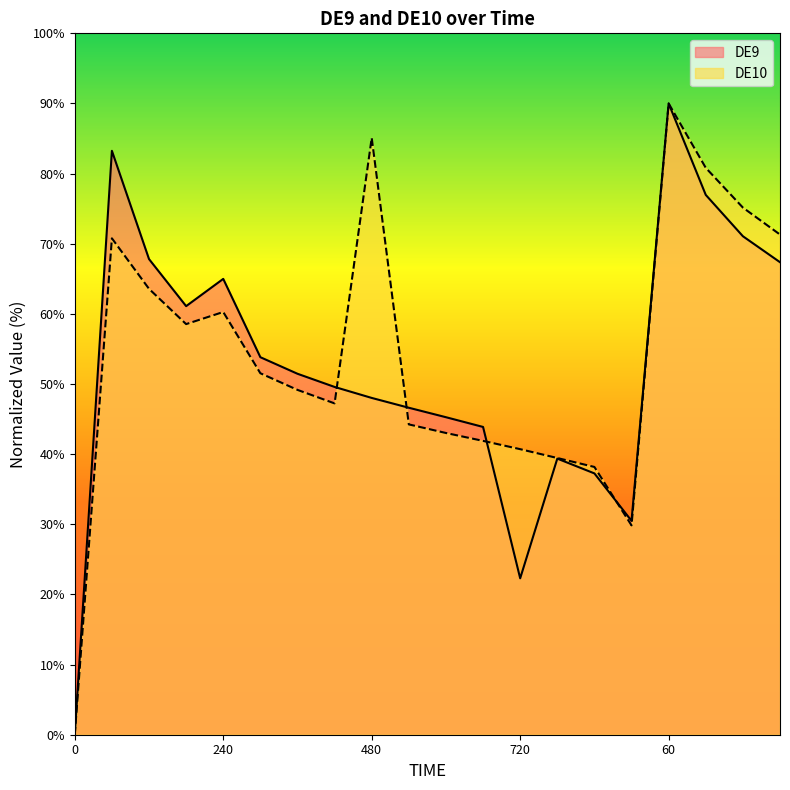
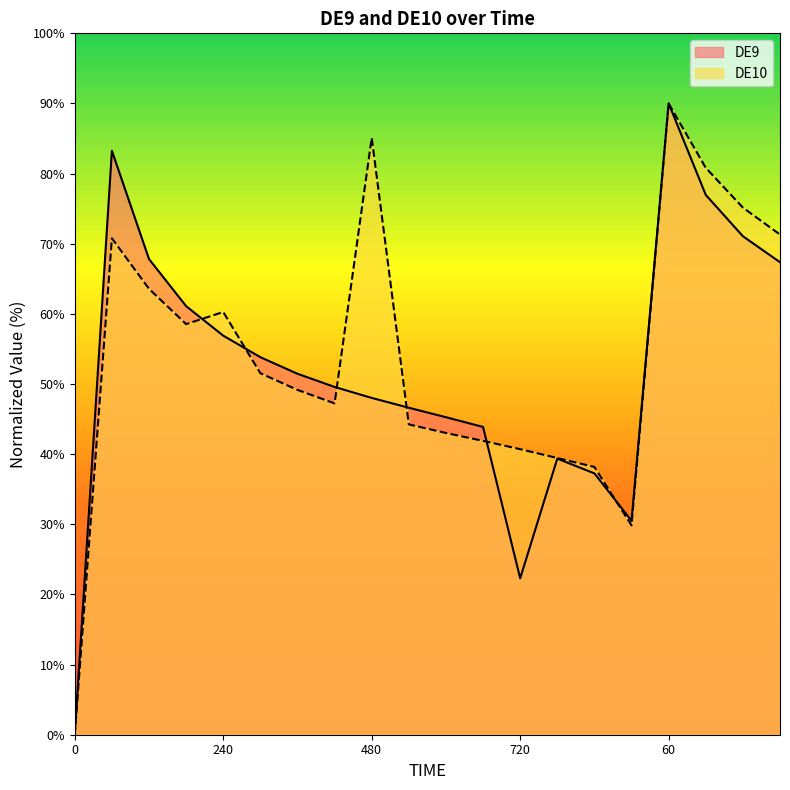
  {
    "DE9": {
-     "240": "65%",
+     "240": "57%",
      "480": "48%",
      "720": "22%"
    },
    "DE10": {
      "240": "60%",
      "480": "85%",
      "720": "41%"
    }
  }
